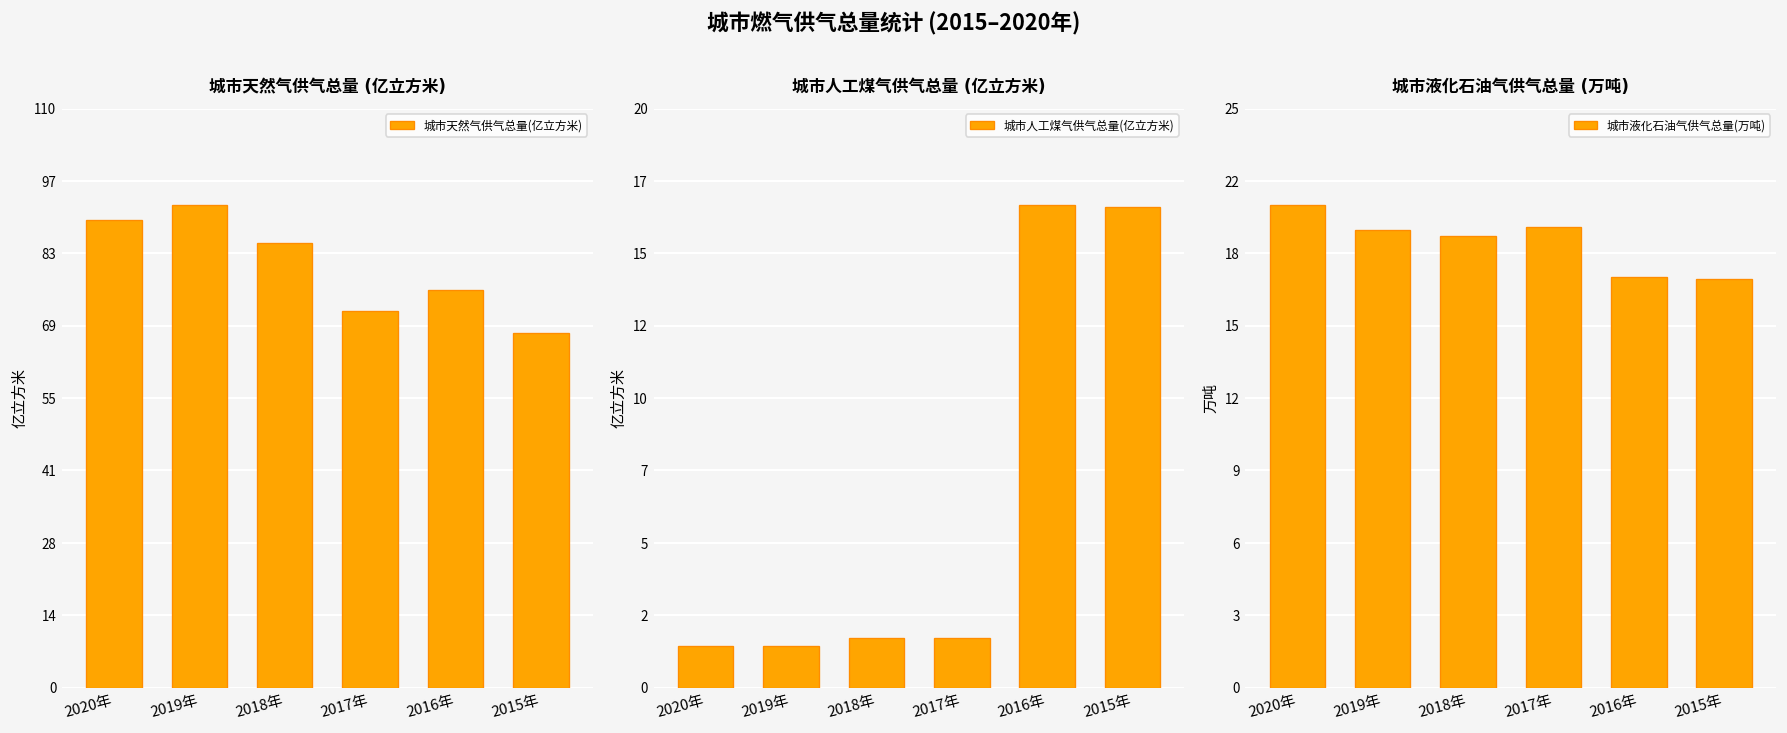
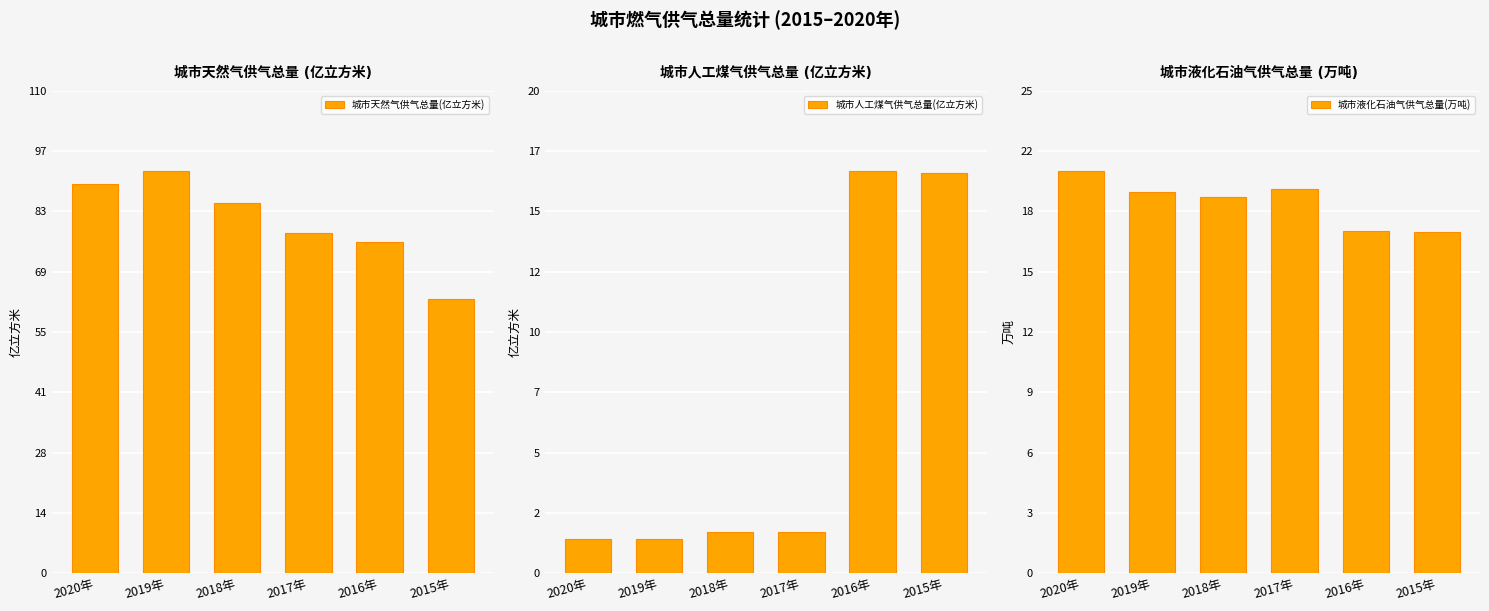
  {
    "城市天然气供气总量 (亿立方米)": {
      "2020年": 89,
      "2019年": 92,
      "2018年": 85,
-     "2017年": 72,
+     "2017年": 78,
      "2016年": 76,
-     "2015年": 68
+     "2015年": 63
    }
  }
